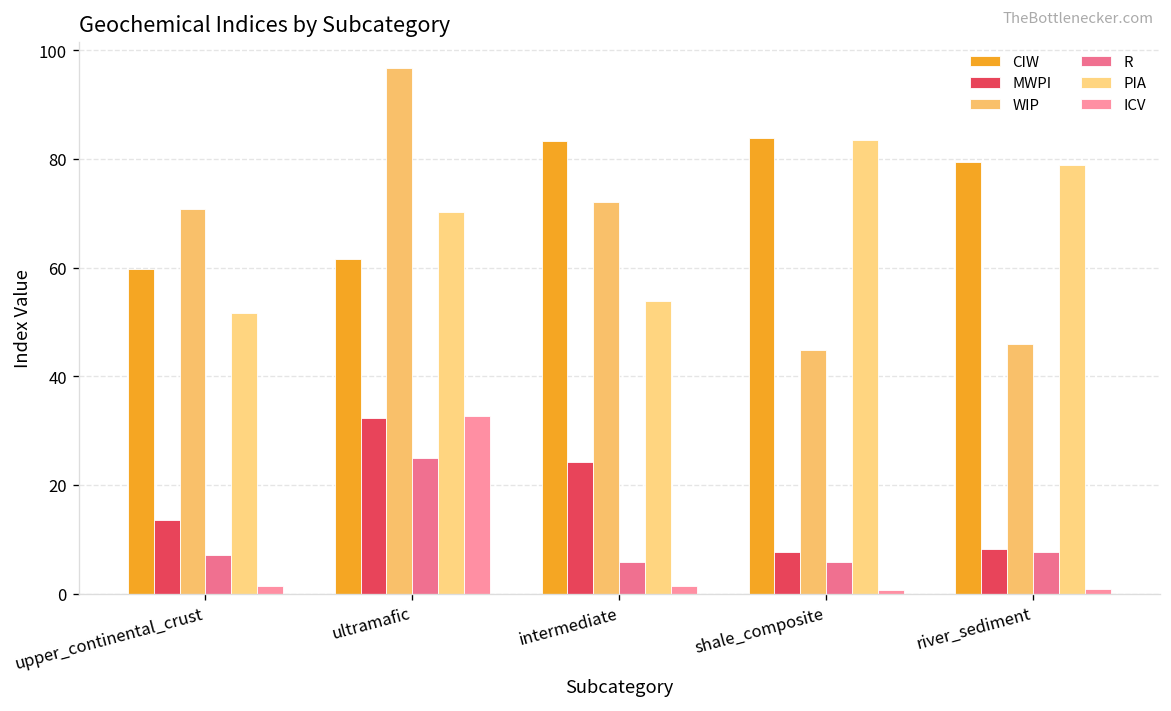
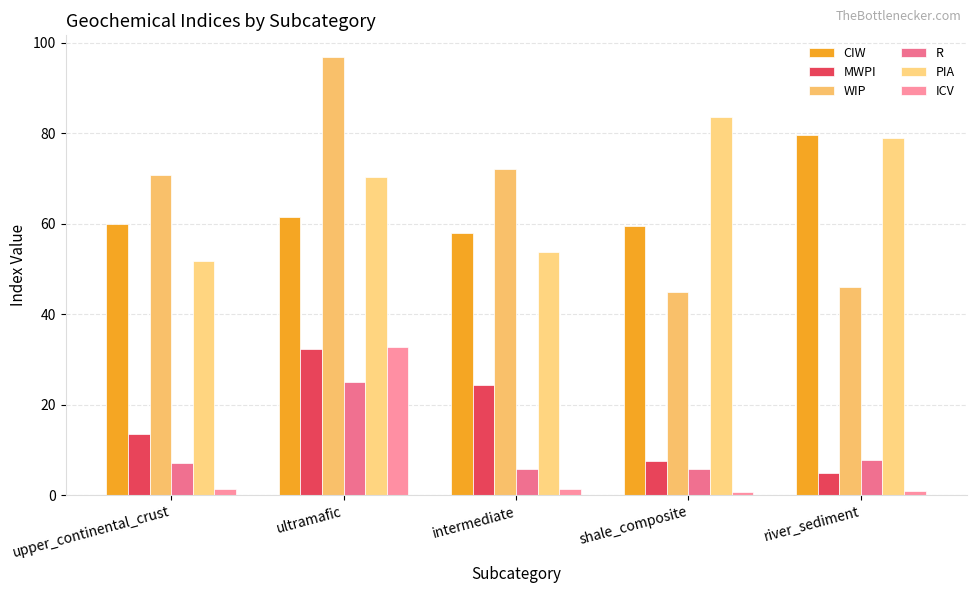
  {
    "CIW": {
      "upper_continental_crust": 60,
      "ultramafic": 62,
-     "intermediate": 83,
-     "shale_composite": 84,
+     "intermediate": 58,
+     "shale_composite": 59,
      "river_sediment": 80
    },
    "MWPI": {
      "upper_continental_crust": 14,
      "ultramafic": 32,
      "intermediate": 24,
      "shale_composite": 8,
-     "river_sediment": 8
+     "river_sediment": 5
    }
  }
